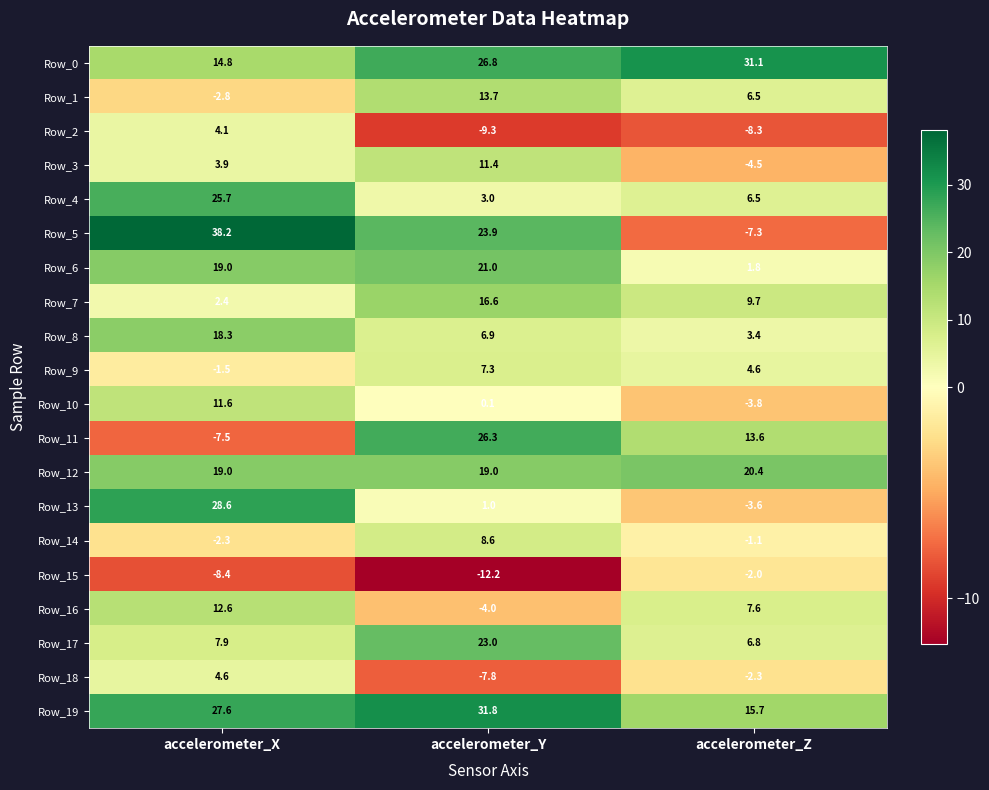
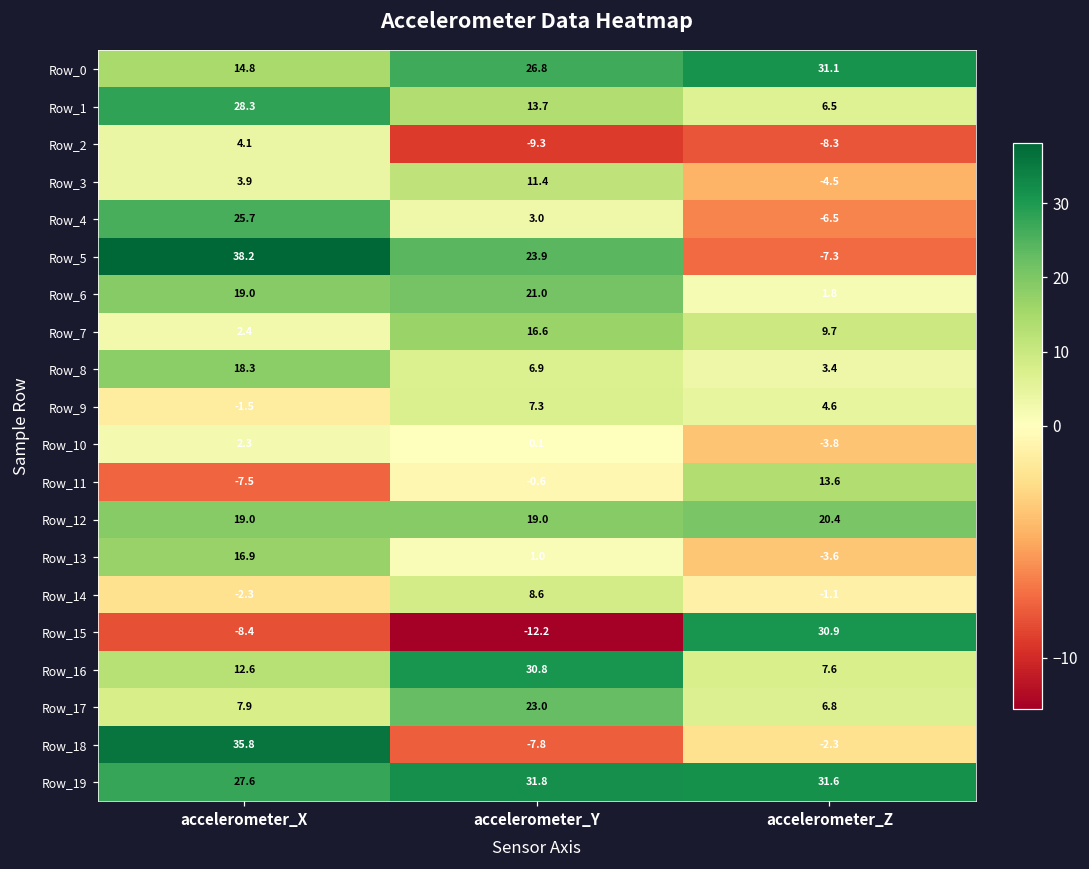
  {
    "Row_0": {
      "accelerometer_X": 14.8,
      "accelerometer_Y": 26.8,
      "accelerometer_Z": 31.1
    },
    "Row_1": {
-     "accelerometer_X": -2.8,
+     "accelerometer_X": 28.3,
      "accelerometer_Y": 13.7,
      "accelerometer_Z": 6.5
    },
    "Row_2": {
      "accelerometer_X": 4.1,
      "accelerometer_Y": -9.3,
      "accelerometer_Z": -8.3
    },
    "Row_3": {
      "accelerometer_X": 3.9,
      "accelerometer_Y": 11.4,
      "accelerometer_Z": -4.5
    },
    "Row_4": {
      "accelerometer_X": 25.7,
      "accelerometer_Y": 3.0,
-     "accelerometer_Z": 6.5
+     "accelerometer_Z": -6.5
    },
    "Row_5": {
      "accelerometer_X": 38.2,
      "accelerometer_Y": 23.9,
      "accelerometer_Z": -7.3
    },
    "Row_6": {
      "accelerometer_X": 19.0,
      "accelerometer_Y": 21.0,
      "accelerometer_Z": 1.8
    },
    "Row_7": {
      "accelerometer_X": 2.4,
      "accelerometer_Y": 16.6,
      "accelerometer_Z": 9.7
    },
    "Row_8": {
      "accelerometer_X": 18.3,
      "accelerometer_Y": 6.9,
      "accelerometer_Z": 3.4
    },
    "Row_9": {
      "accelerometer_X": -1.5,
      "accelerometer_Y": 7.3,
      "accelerometer_Z": 4.6
    },
    "Row_10": {
-     "accelerometer_X": 11.6,
+     "accelerometer_X": 2.3,
      "accelerometer_Y": 0.1,
      "accelerometer_Z": -3.8
    },
    "Row_11": {
      "accelerometer_X": -7.5,
-     "accelerometer_Y": 26.3,
+     "accelerometer_Y": -0.6,
      "accelerometer_Z": 13.6
    },
    "Row_12": {
      "accelerometer_X": 19.0,
      "accelerometer_Y": 19.0,
      "accelerometer_Z": 20.4
    },
    "Row_13": {
-     "accelerometer_X": 28.6,
+     "accelerometer_X": 16.9,
      "accelerometer_Y": 1.0,
      "accelerometer_Z": -3.6
    },
    "Row_14": {
      "accelerometer_X": -2.3,
      "accelerometer_Y": 8.6,
      "accelerometer_Z": -1.1
    },
    "Row_15": {
      "accelerometer_X": -8.4,
      "accelerometer_Y": -12.2,
-     "accelerometer_Z": -2.0
+     "accelerometer_Z": 30.9
    },
    "Row_16": {
      "accelerometer_X": 12.6,
-     "accelerometer_Y": -4.0,
+     "accelerometer_Y": 30.8,
      "accelerometer_Z": 7.6
    },
    "Row_17": {
      "accelerometer_X": 7.9,
      "accelerometer_Y": 23.0,
      "accelerometer_Z": 6.8
    },
    "Row_18": {
-     "accelerometer_X": 4.6,
+     "accelerometer_X": 35.8,
      "accelerometer_Y": -7.8,
      "accelerometer_Z": -2.3
    },
    "Row_19": {
      "accelerometer_X": 27.6,
      "accelerometer_Y": 31.8,
-     "accelerometer_Z": 15.7
+     "accelerometer_Z": 31.6
    }
  }
